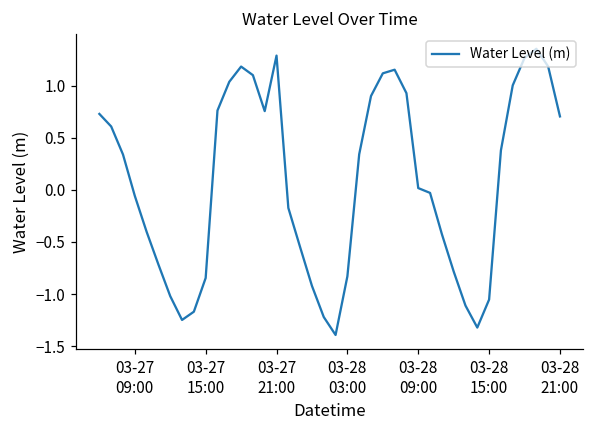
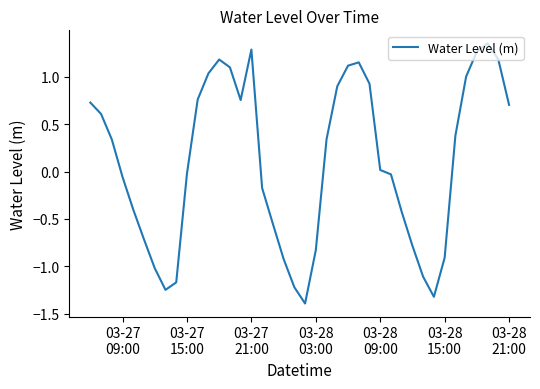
  {
    "03-27 09:00": -0.1,
-   "03-27 15:00": -0.8,
+   "03-27 15:00": 0.0,
    "03-27 21:00": 1.3,
    "03-28 03:00": -0.8,
    "03-28 09:00": 0.0,
-   "03-28 15:00": -1.1,
+   "03-28 15:00": -0.9,
    "03-28 21:00": 0.7
  }
